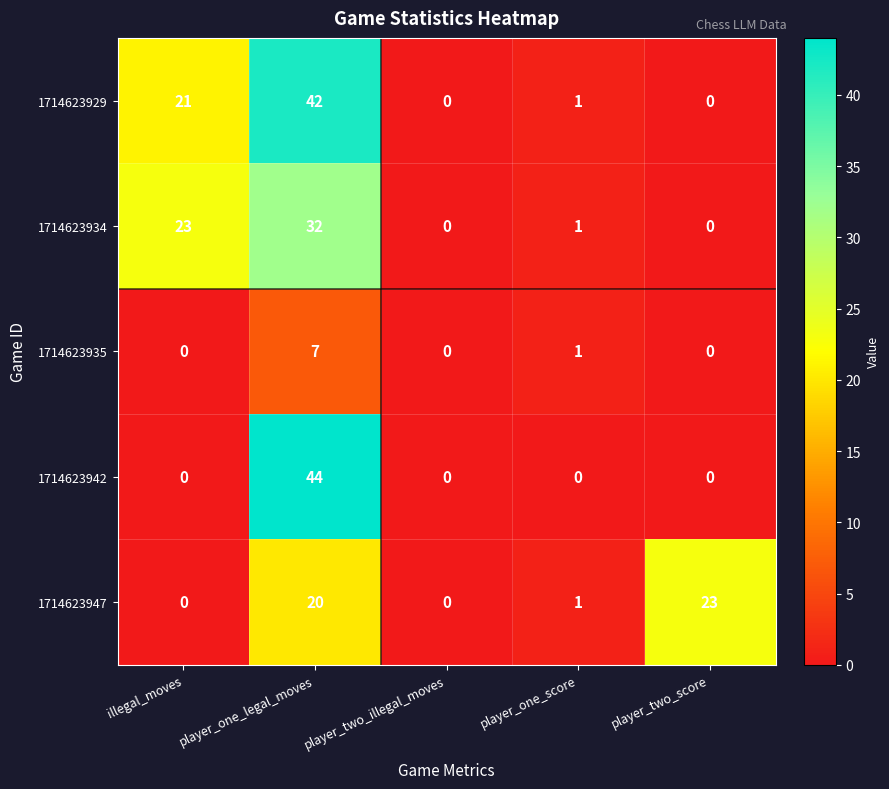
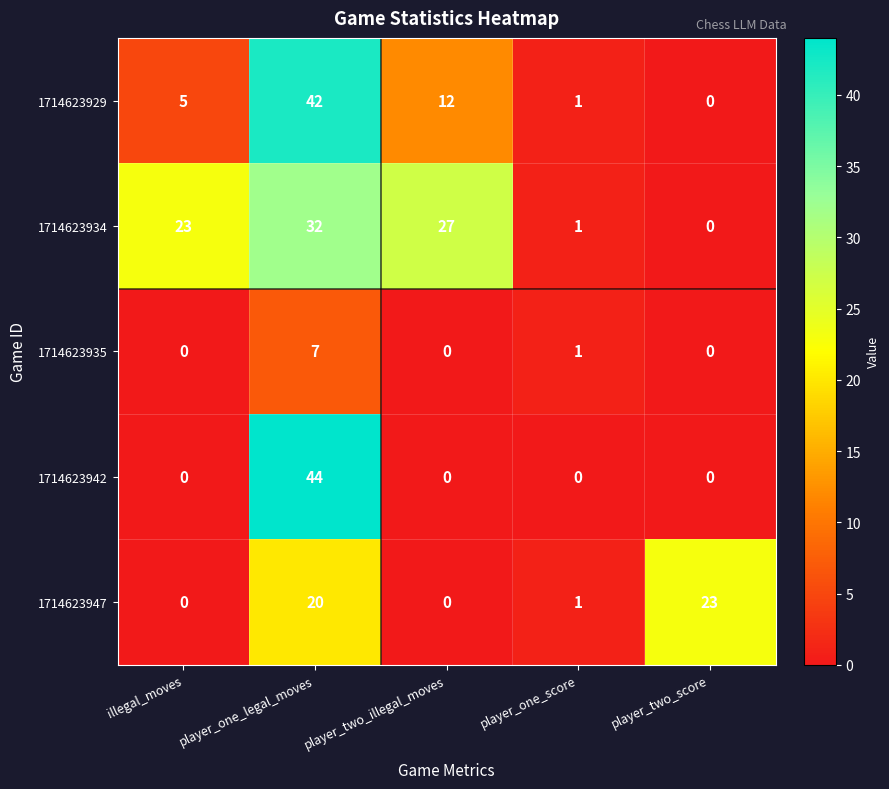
  {
    "1714623929": {
-     "illegal_moves": 21,
+     "illegal_moves": 5,
      "player_one_legal_moves": 42,
-     "player_two_illegal_moves": 0,
+     "player_two_illegal_moves": 12,
      "player_one_score": 1,
      "player_two_score": 0
    },
    "1714623934": {
      "illegal_moves": 23,
      "player_one_legal_moves": 32,
-     "player_two_illegal_moves": 0,
+     "player_two_illegal_moves": 27,
      "player_one_score": 1,
      "player_two_score": 0
    },
    "1714623935": {
      "illegal_moves": 0,
      "player_one_legal_moves": 7,
      "player_two_illegal_moves": 0,
      "player_one_score": 1,
      "player_two_score": 0
    },
    "1714623942": {
      "illegal_moves": 0,
      "player_one_legal_moves": 44,
      "player_two_illegal_moves": 0,
      "player_one_score": 0,
      "player_two_score": 0
    },
    "1714623947": {
      "illegal_moves": 0,
      "player_one_legal_moves": 20,
      "player_two_illegal_moves": 0,
      "player_one_score": 1,
      "player_two_score": 23
    }
  }
